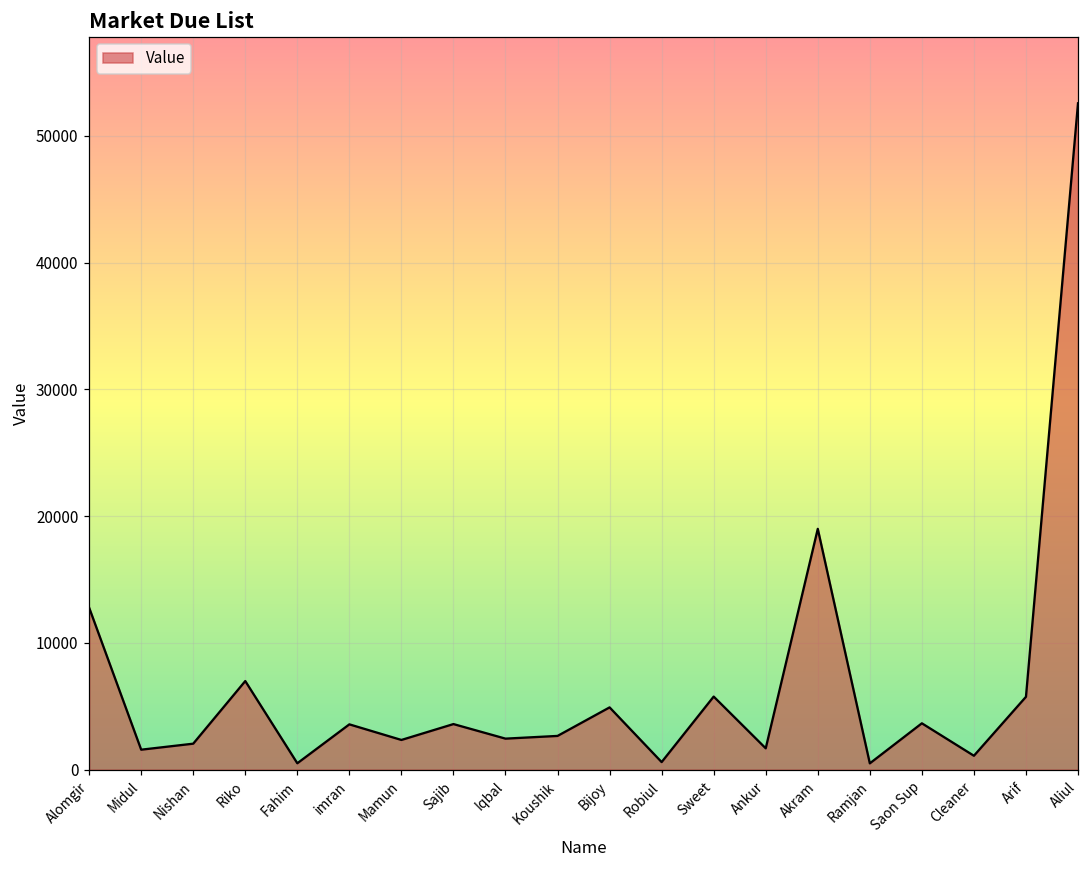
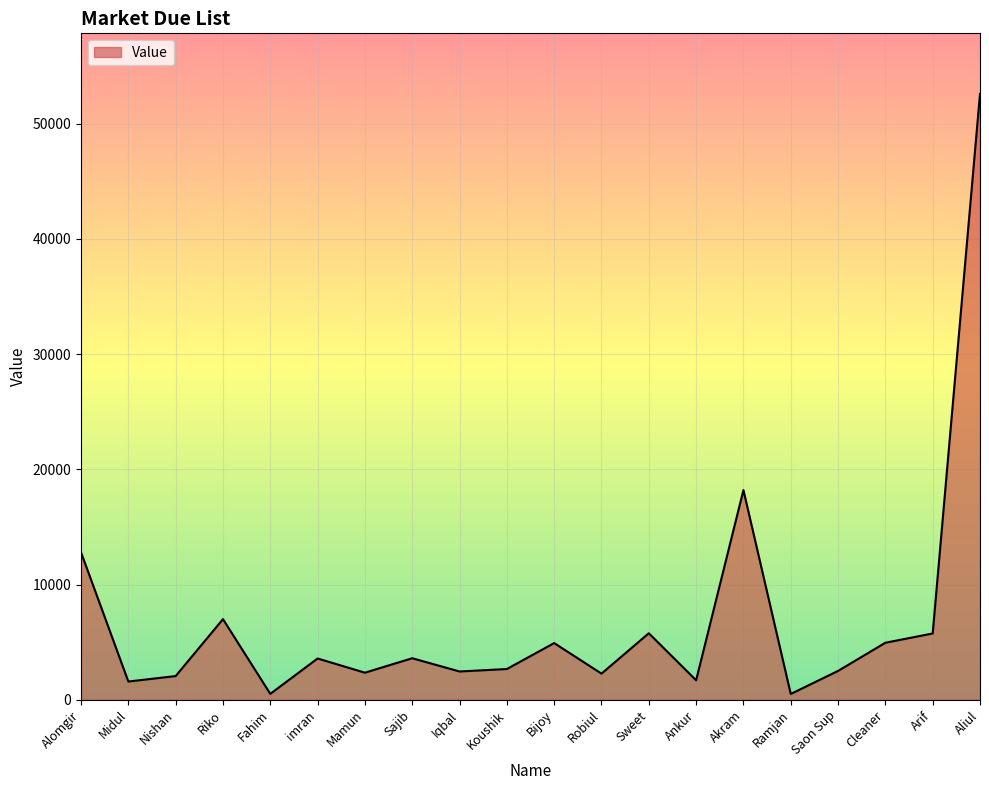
  {
    "Alomgir": 12800,
    "Midul": 1600,
    "Nishan": 2100,
    "Riko": 7000,
    "Fahim": 500,
    "imran": 3600,
    "Mamun": 2300,
    "Sajib": 3600,
    "Iqbal": 2500,
    "Koushik": 2700,
    "Bijoy": 4900,
-   "Robiul": 600,
+   "Robiul": 2300,
    "Sweet": 5800,
    "Ankur": 1700,
-   "Akram": 19000,
+   "Akram": 18200,
    "Ramjan": 500,
-   "Saon Sup": 3700,
-   "Cleaner": 1100,
+   "Saon Sup": 2500,
+   "Cleaner": 4900,
    "Arif": 5800,
    "Aliul": 52600
  }
